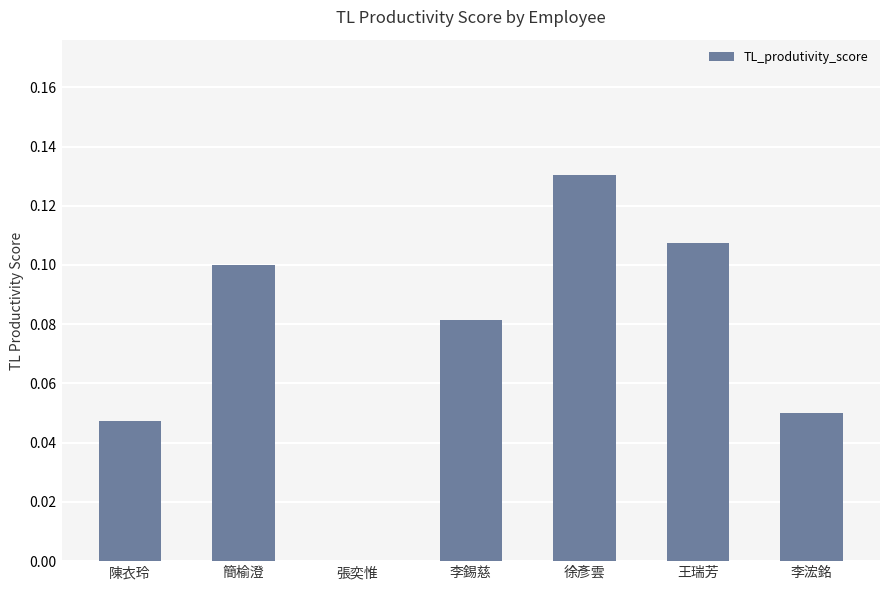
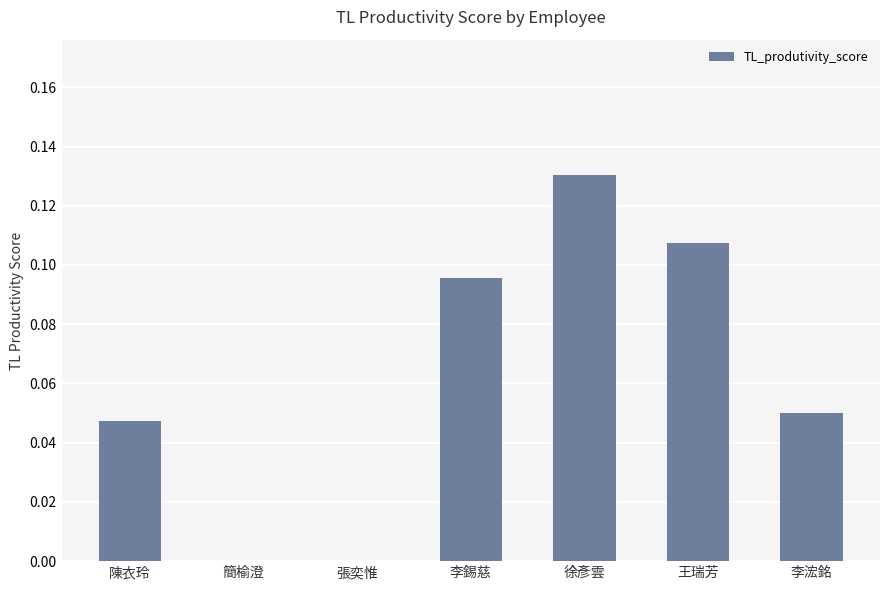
  {
    "陳衣玲": 0.047,
-   "簡榆澄": 0.1,
+   "簡榆澄": 0.0,
    "張奕惟": 0.000,
-   "李錫慈": 0.081,
+   "李錫慈": 0.096,
    "徐彥雲": 0.130,
    "王瑞芳": 0.107,
    "李浤銘": 0.050
  }
